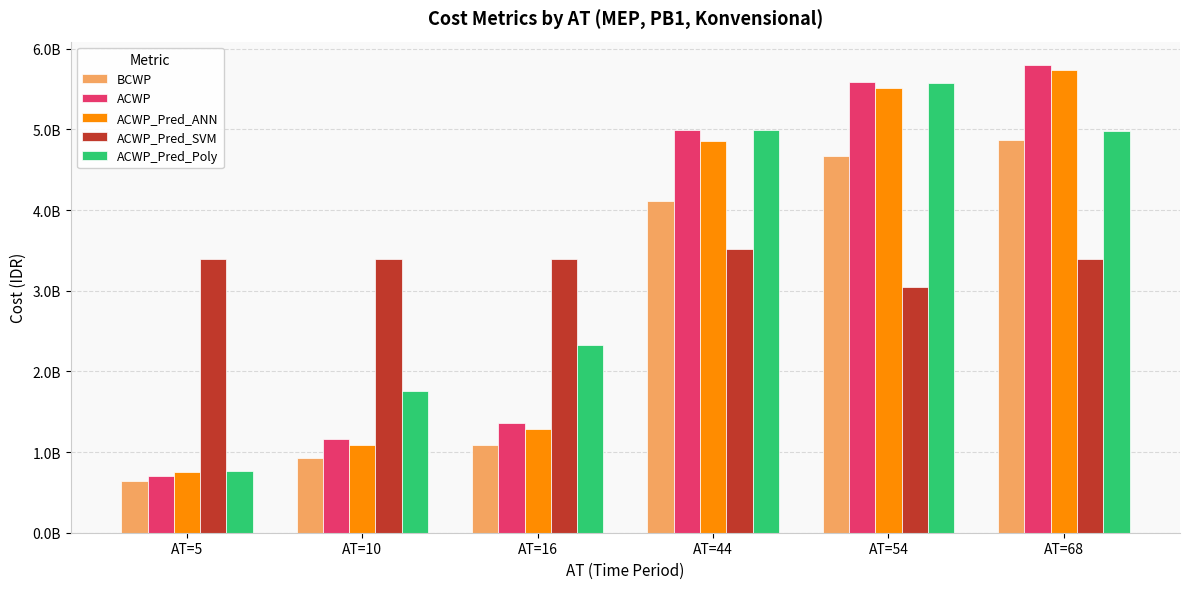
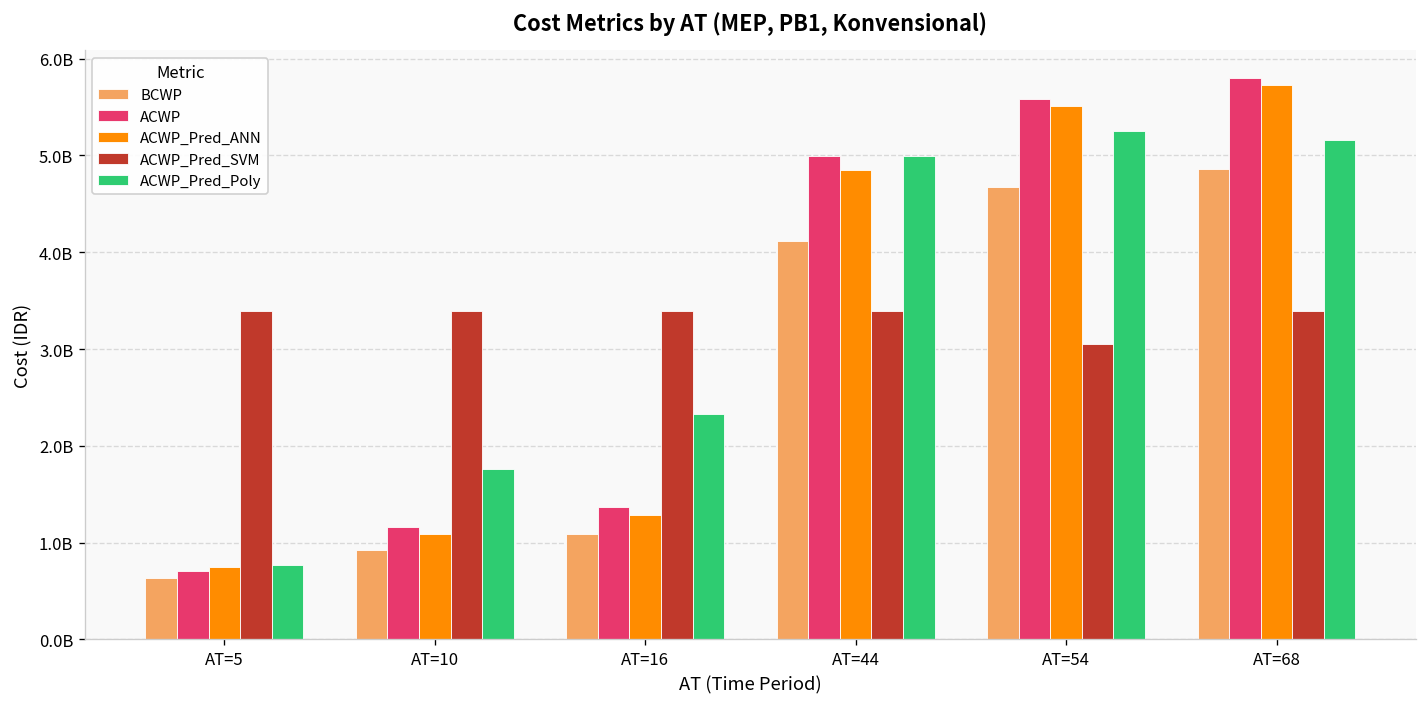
  {
    "BCWP": {
      "AT=5": 600000000,
      "AT=10": 900000000,
      "AT=16": 1100000000,
      "AT=44": 4100000000,
      "AT=54": 4700000000,
      "AT=68": 4900000000
    },
    "ACWP": {
      "AT=5": 700000000,
      "AT=10": 1200000000,
      "AT=16": 1400000000,
      "AT=44": 5000000000,
      "AT=54": 5600000000,
      "AT=68": 5800000000
    },
    "ACWP_Pred_ANN": {
      "AT=5": 800000000,
      "AT=10": 1100000000,
      "AT=16": 1300000000,
      "AT=44": 4800000000,
      "AT=54": 5500000000,
      "AT=68": 5700000000
    },
    "ACWP_Pred_SVM": {
      "AT=5": 3400000000,
      "AT=10": 3400000000,
      "AT=16": 3400000000,
-     "AT=44": 3500000000,
+     "AT=44": 3400000000,
      "AT=54": 3100000000,
      "AT=68": 3400000000
    },
    "ACWP_Pred_Poly": {
      "AT=5": 800000000,
      "AT=10": 1800000000,
      "AT=16": 2300000000,
      "AT=44": 5000000000,
-     "AT=54": 5600000000,
-     "AT=68": 5000000000
+     "AT=54": 5300000000,
+     "AT=68": 5200000000
    }
  }
